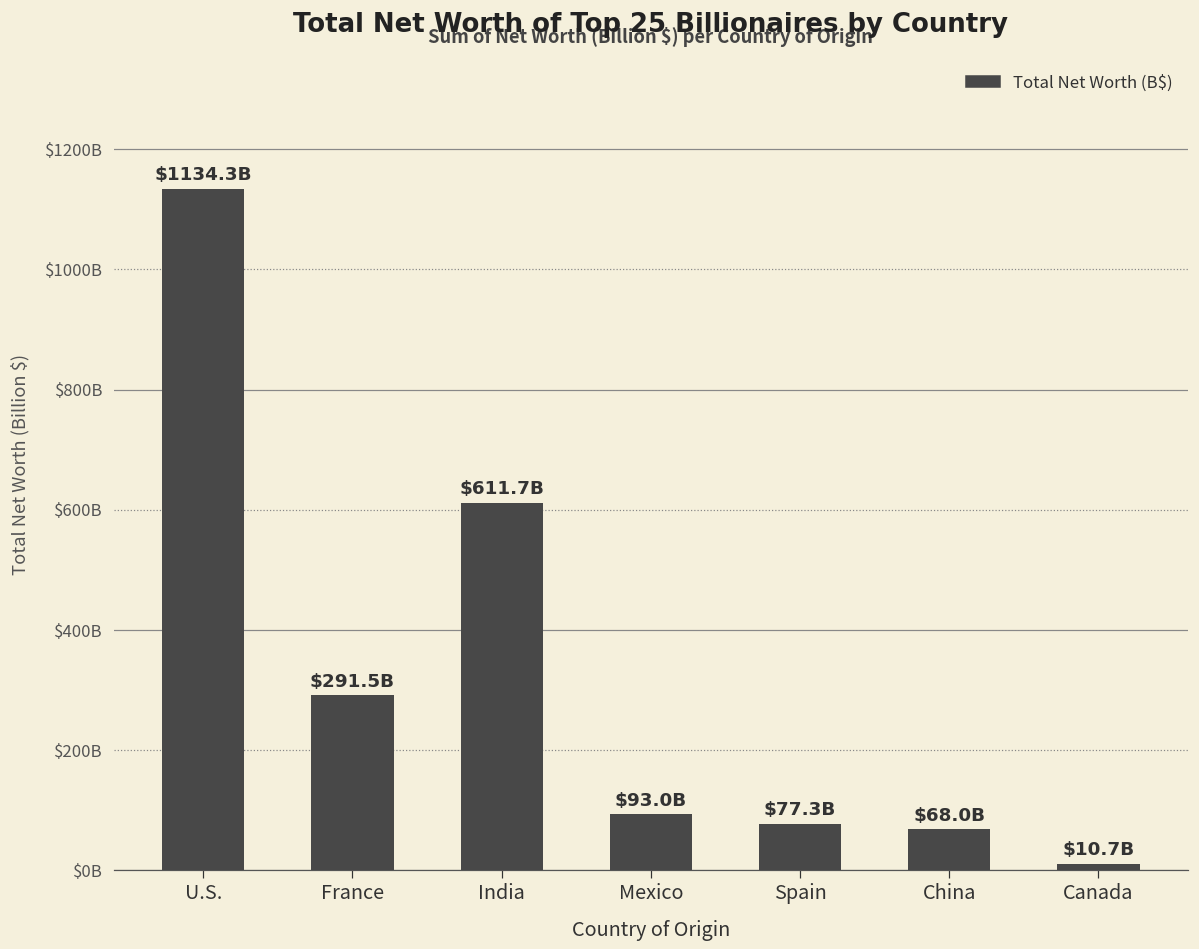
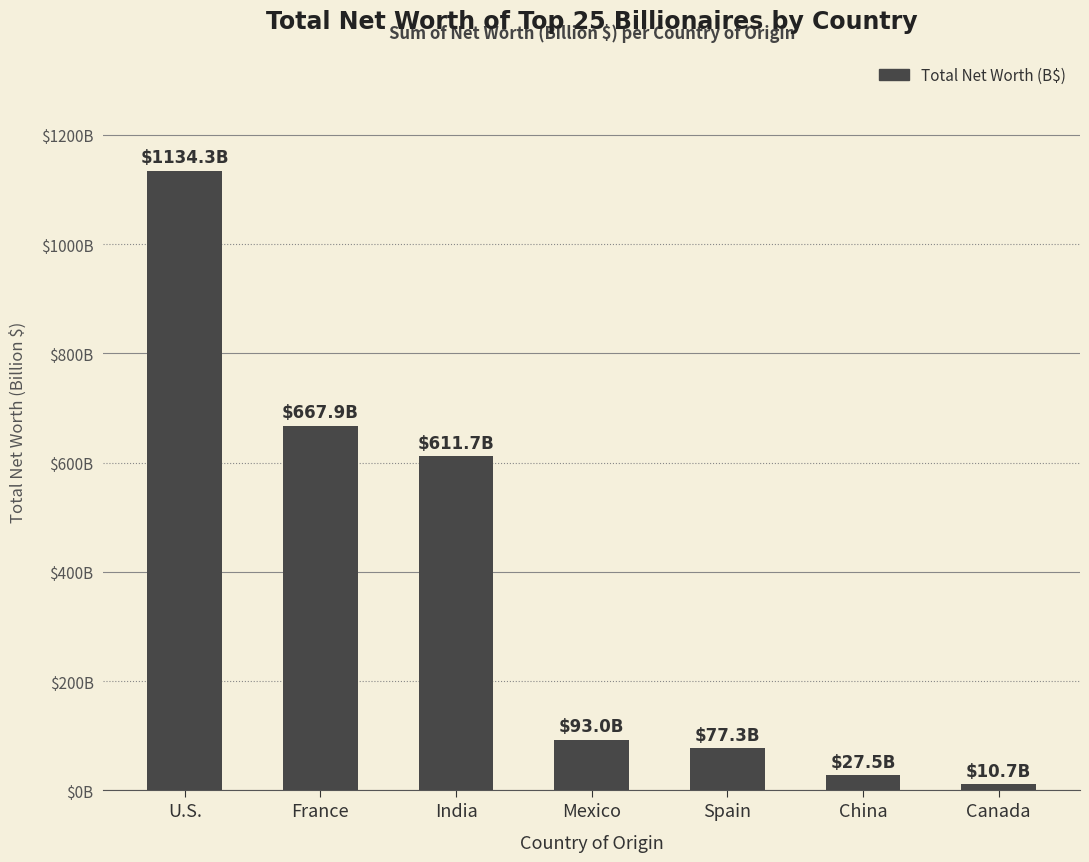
  {
    "U.S.": "$1134.3B",
-   "France": "$291.5B",
+   "France": "$667.9B",
    "India": "$611.7B",
    "Mexico": "$93.0B",
    "Spain": "$77.3B",
-   "China": "$68.0B",
+   "China": "$27.5B",
    "Canada": "$10.7B"
  }
